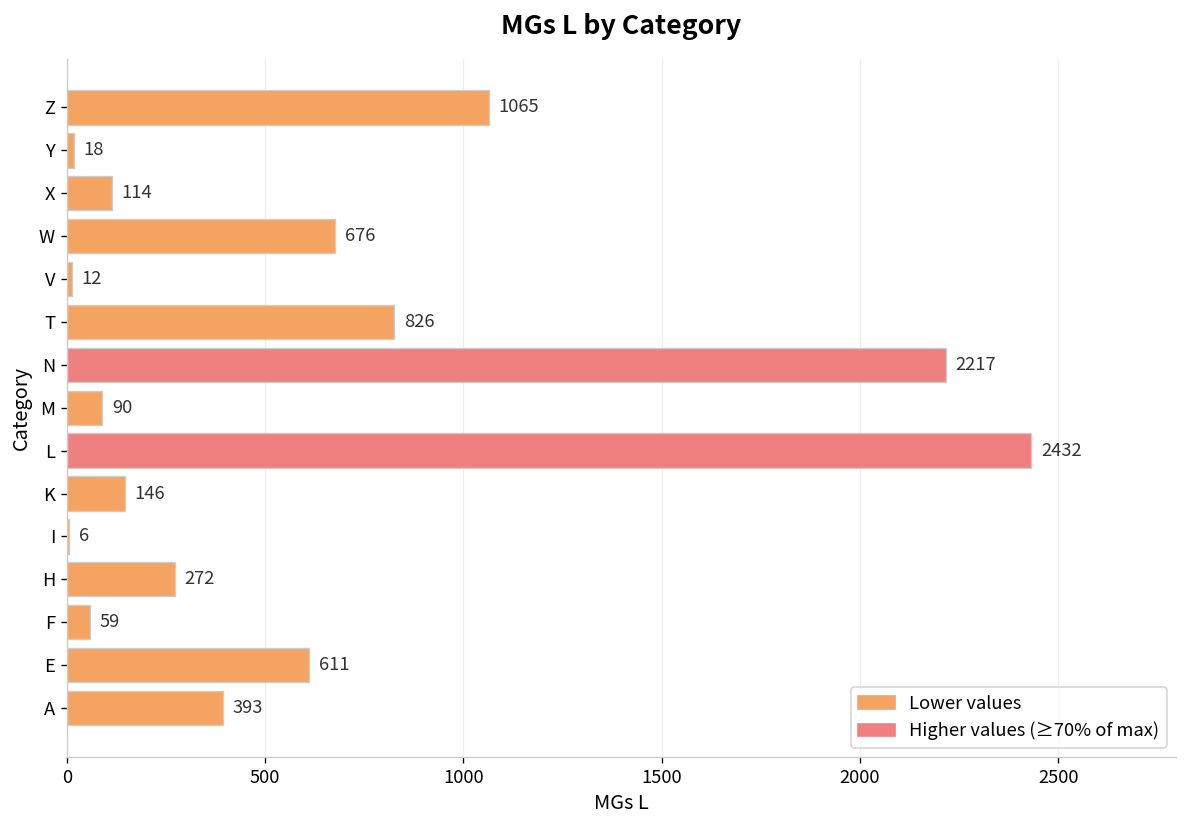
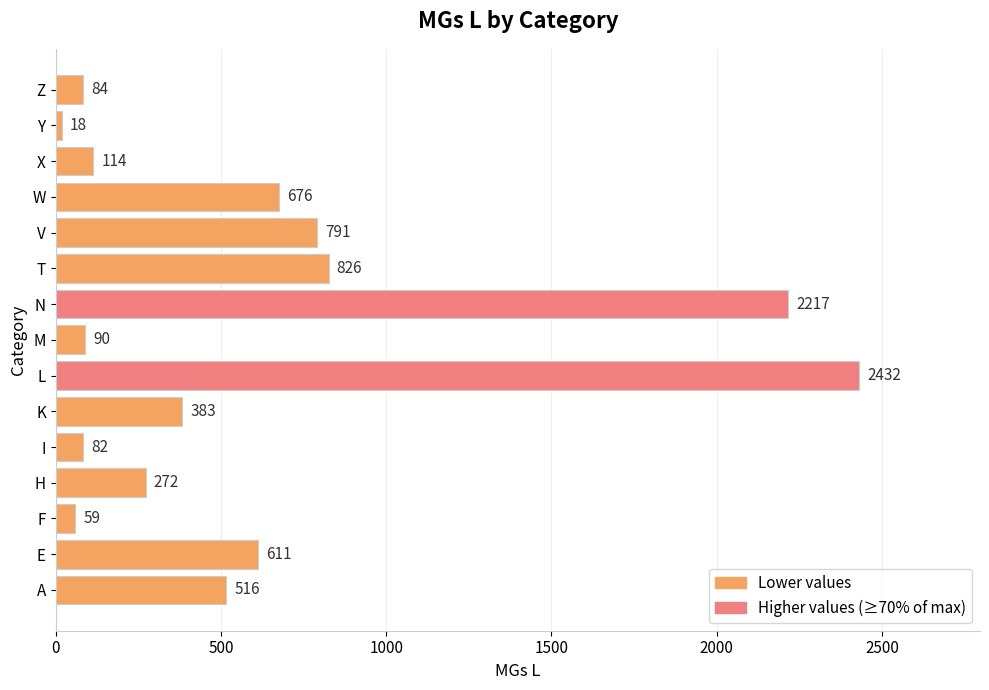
  {
-   "Z": 1065,
+   "Z": 84,
    "Y": 18,
    "X": 114,
    "W": 676,
-   "V": 12,
+   "V": 791,
    "T": 826,
    "N": 2217,
    "M": 90,
    "L": 2432,
-   "K": 146,
-   "I": 6,
+   "K": 383,
+   "I": 82,
    "H": 272,
    "F": 59,
    "E": 611,
-   "A": 393
+   "A": 516
  }
